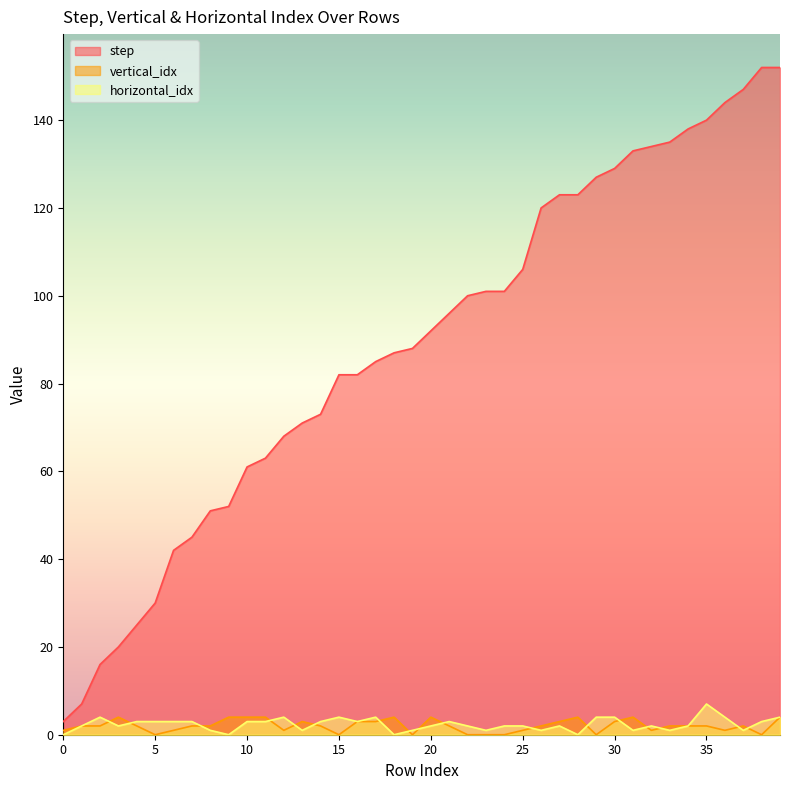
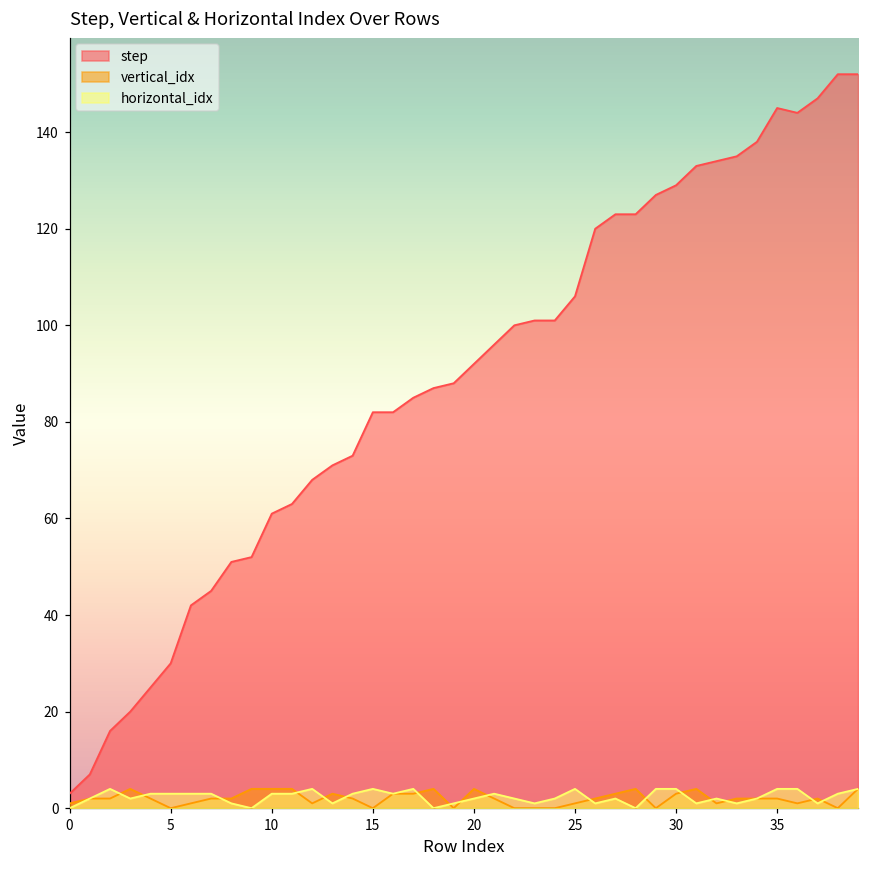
  {
    "step": {
      "0": 3,
      "5": 30,
      "10": 61,
      "15": 82,
      "20": 92,
      "25": 106,
      "30": 129,
-     "35": 140
+     "35": 145
    },
    "vertical_idx": {
      "0": 1,
      "5": 0,
      "10": 4,
      "15": 0,
      "20": 4,
      "25": 1,
      "30": 3,
      "35": 2
    },
    "horizontal_idx": {
      "0": 0,
      "5": 3,
      "10": 3,
      "15": 4,
      "20": 2,
-     "25": 2,
+     "25": 4,
      "30": 4,
-     "35": 7
+     "35": 4
    }
  }
